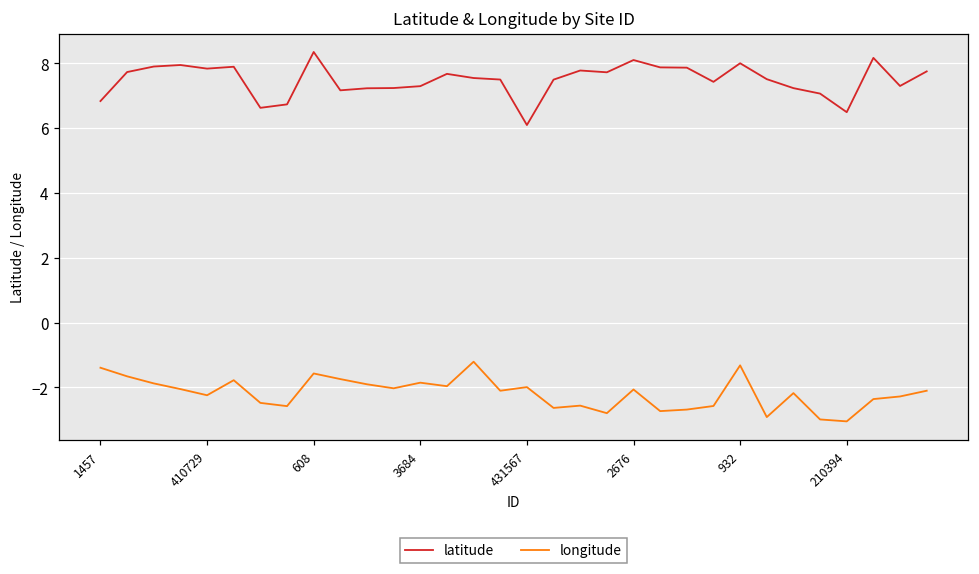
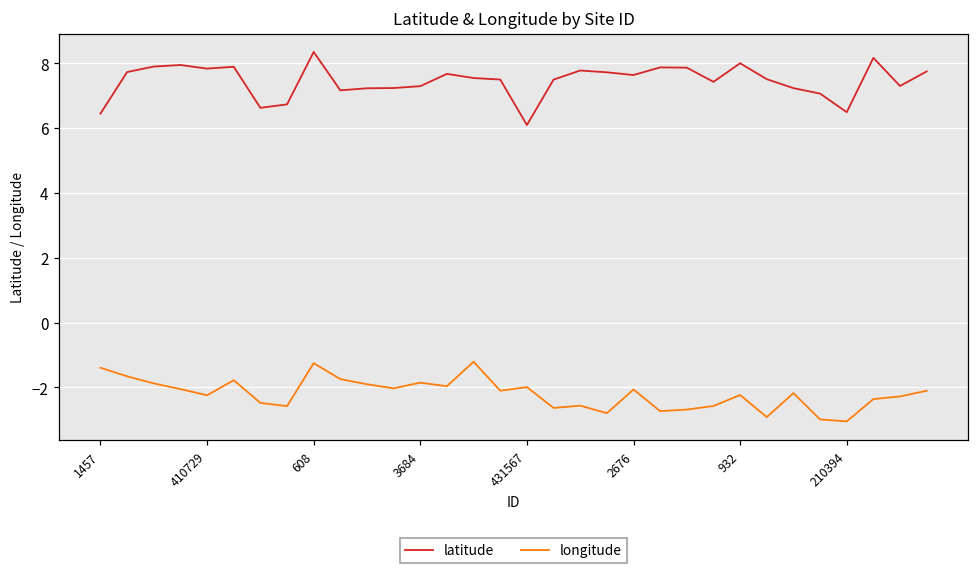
  {
    "latitude": {
-     "1457": 6.8,
+     "1457": 6.4,
      "410729": 7.8,
      "608": 8.3,
      "3684": 7.3,
      "431567": 6.1,
-     "2676": 8.1,
+     "2676": 7.6,
      "932": 8.0,
      "210394": 6.5
    },
    "longitude": {
      "1457": -1.4,
      "410729": -2.2,
-     "608": -1.6,
+     "608": -1.2,
      "3684": -1.9,
      "431567": -2.0,
      "2676": -2.1,
-     "932": -1.3,
+     "932": -2.2,
      "210394": -3.0
    }
  }
